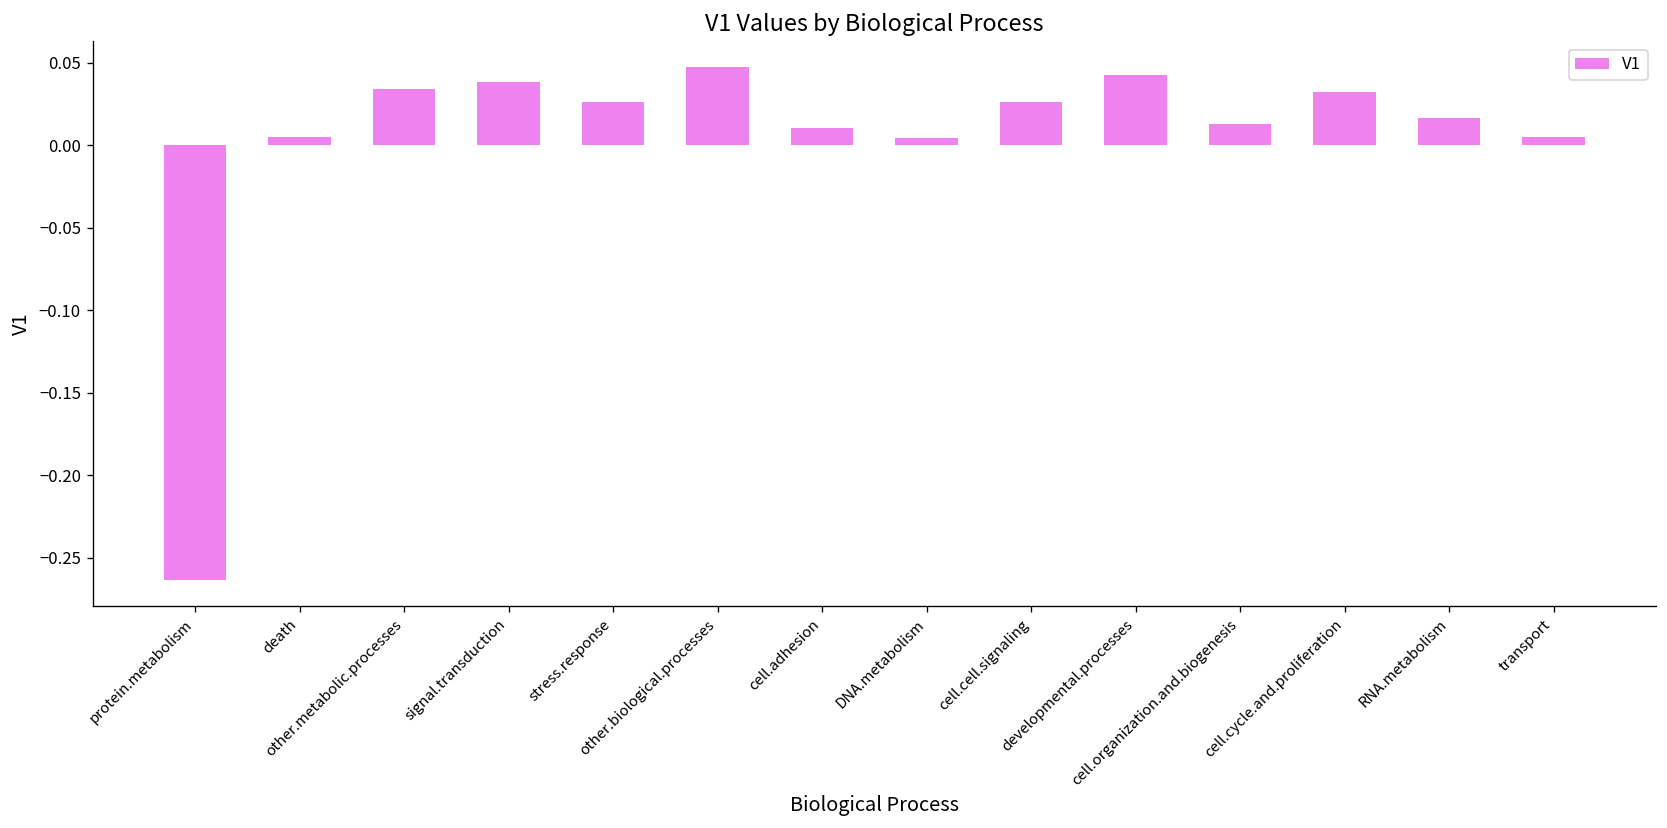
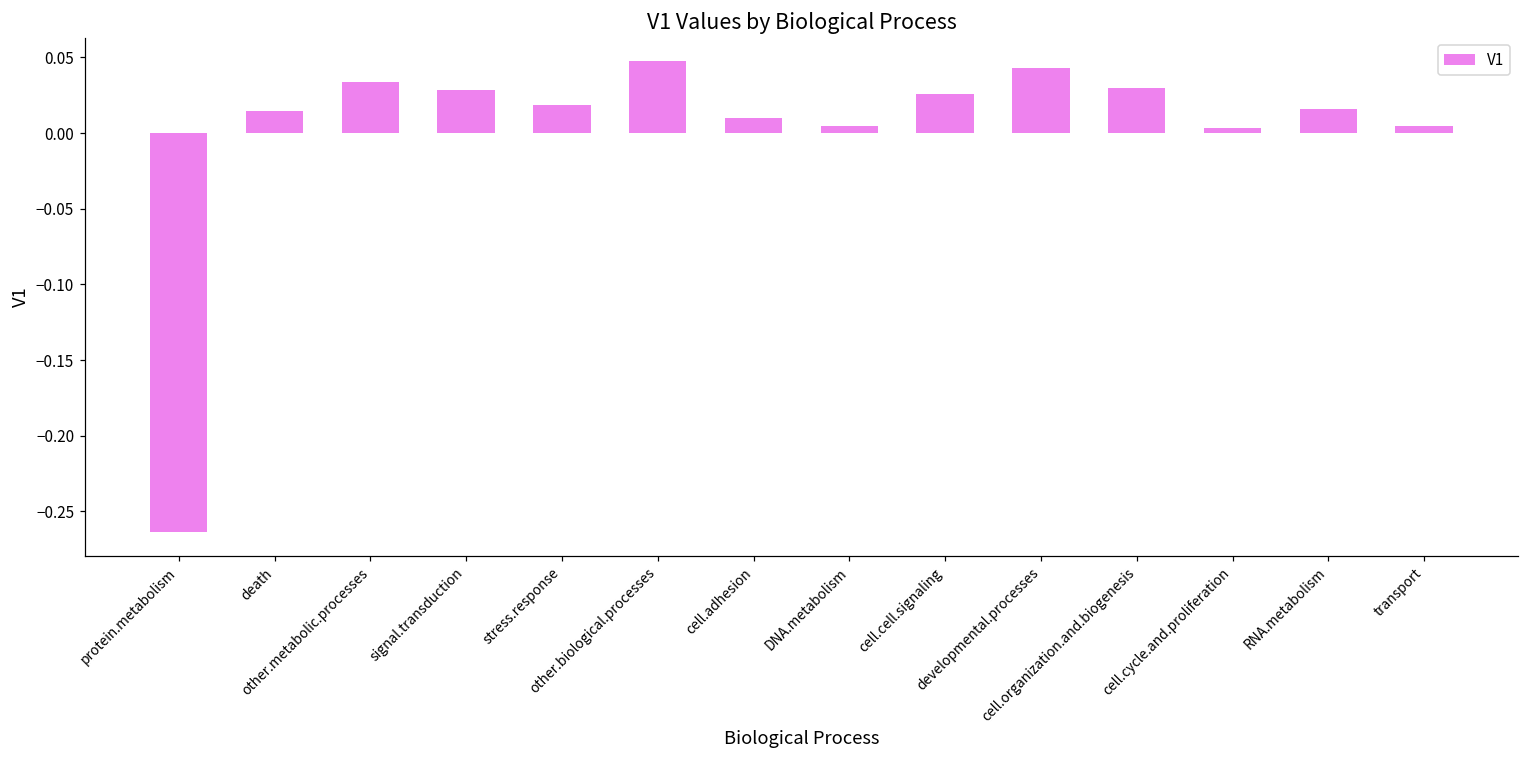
  {
    "protein.metabolism": -0.264,
-   "death": 0.005,
+   "death": 0.014,
    "other.metabolic.processes": 0.034,
-   "signal.transduction": 0.038,
-   "stress.response": 0.026,
+   "signal.transduction": 0.029,
+   "stress.response": 0.018,
    "other.biological.processes": 0.047,
    "cell.adhesion": 0.010,
    "DNA.metabolism": 0.005,
    "cell.cell.signaling": 0.026,
    "developmental.processes": 0.043,
-   "cell.organization.and.biogenesis": 0.013,
-   "cell.cycle.and.proliferation": 0.032,
+   "cell.organization.and.biogenesis": 0.029,
+   "cell.cycle.and.proliferation": 0.003,
    "RNA.metabolism": 0.016,
    "transport": 0.005
  }
